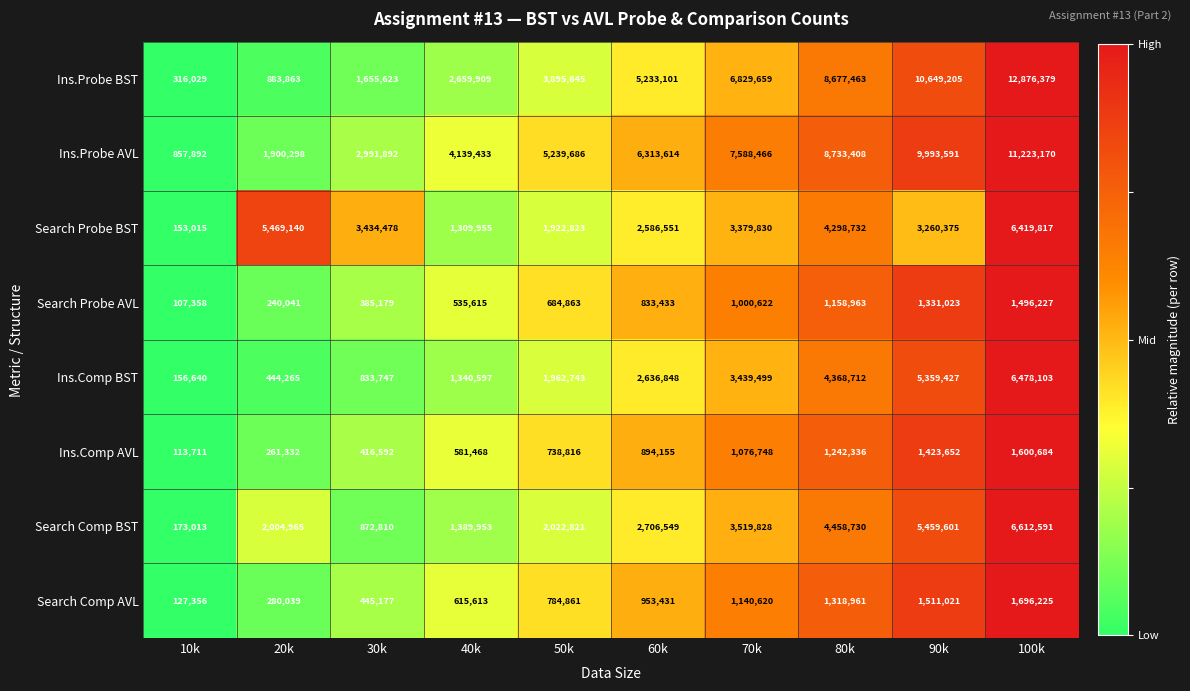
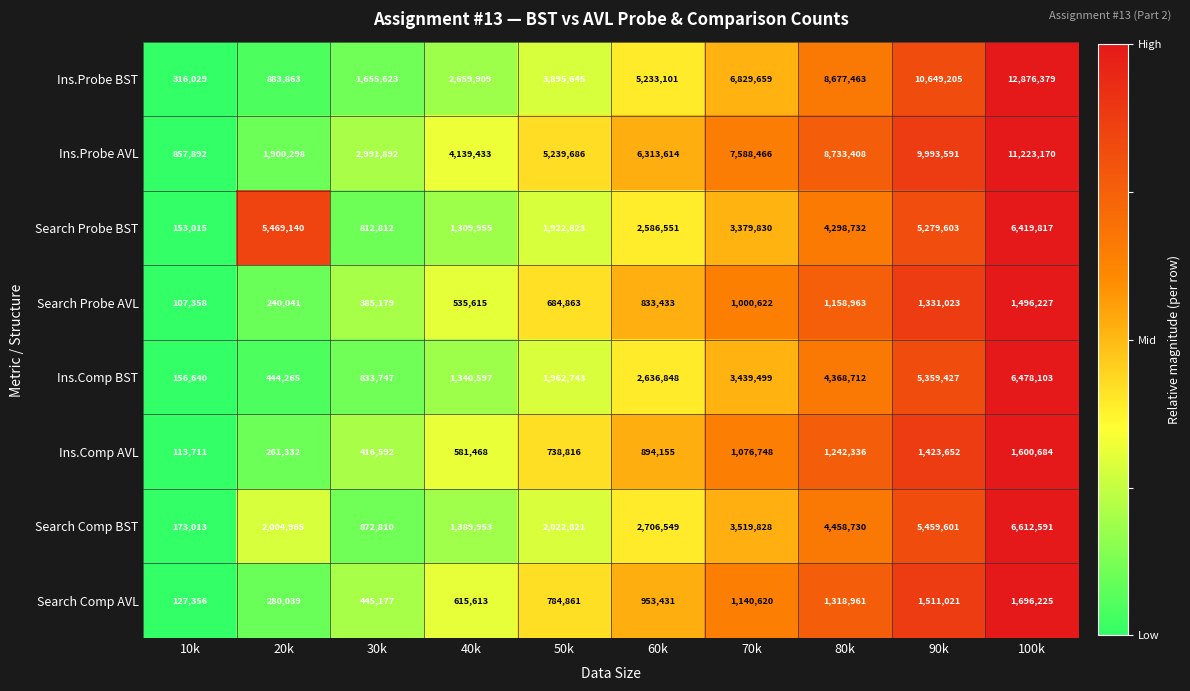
  {
    "Ins.Probe BST": {
      "10k": "316,029",
      "20k": "883,863",
      "30k": "1,655,623",
      "40k": "2,659,909",
      "50k": "3,895,645",
      "60k": "5,233,101",
      "70k": "6,829,659",
      "80k": "8,677,463",
      "90k": "10,649,205",
      "100k": "12,876,379"
    },
    "Ins.Probe AVL": {
      "10k": "857,892",
      "20k": "1,900,298",
      "30k": "2,991,892",
      "40k": "4,139,433",
      "50k": "5,239,686",
      "60k": "6,313,614",
      "70k": "7,588,466",
      "80k": "8,733,408",
      "90k": "9,993,591",
      "100k": "11,223,170"
    },
    "Search Probe BST": {
      "10k": "153,015",
      "20k": "5,469,140",
-     "30k": "3,434,478",
+     "30k": "812,812",
      "40k": "1,309,955",
      "50k": "1,922,823",
      "60k": "2,586,551",
      "70k": "3,379,830",
      "80k": "4,298,732",
-     "90k": "3,260,375",
+     "90k": "5,279,603",
      "100k": "6,419,817"
    },
    "Search Probe AVL": {
      "10k": "107,358",
      "20k": "240,041",
      "30k": "385,179",
      "40k": "535,615",
      "50k": "684,863",
      "60k": "833,433",
      "70k": "1,000,622",
      "80k": "1,158,963",
      "90k": "1,331,023",
      "100k": "1,496,227"
    },
    "Ins.Comp BST": {
      "10k": "156,640",
      "20k": "444,265",
      "30k": "833,747",
      "40k": "1,340,597",
      "50k": "1,962,743",
      "60k": "2,636,848",
      "70k": "3,439,499",
      "80k": "4,368,712",
      "90k": "5,359,427",
      "100k": "6,478,103"
    },
    "Ins.Comp AVL": {
      "10k": "113,711",
      "20k": "261,332",
      "30k": "416,592",
      "40k": "581,468",
      "50k": "738,816",
      "60k": "894,155",
      "70k": "1,076,748",
      "80k": "1,242,336",
      "90k": "1,423,652",
      "100k": "1,600,684"
    },
    "Search Comp BST": {
      "10k": "173,013",
      "20k": "2,004,965",
      "30k": "872,810",
      "40k": "1,389,953",
      "50k": "2,022,821",
      "60k": "2,706,549",
      "70k": "3,519,828",
      "80k": "4,458,730",
      "90k": "5,459,601",
      "100k": "6,612,591"
    },
    "Search Comp AVL": {
      "10k": "127,356",
      "20k": "280,039",
      "30k": "445,177",
      "40k": "615,613",
      "50k": "784,861",
      "60k": "953,431",
      "70k": "1,140,620",
      "80k": "1,318,961",
      "90k": "1,511,021",
      "100k": "1,696,225"
    }
  }
